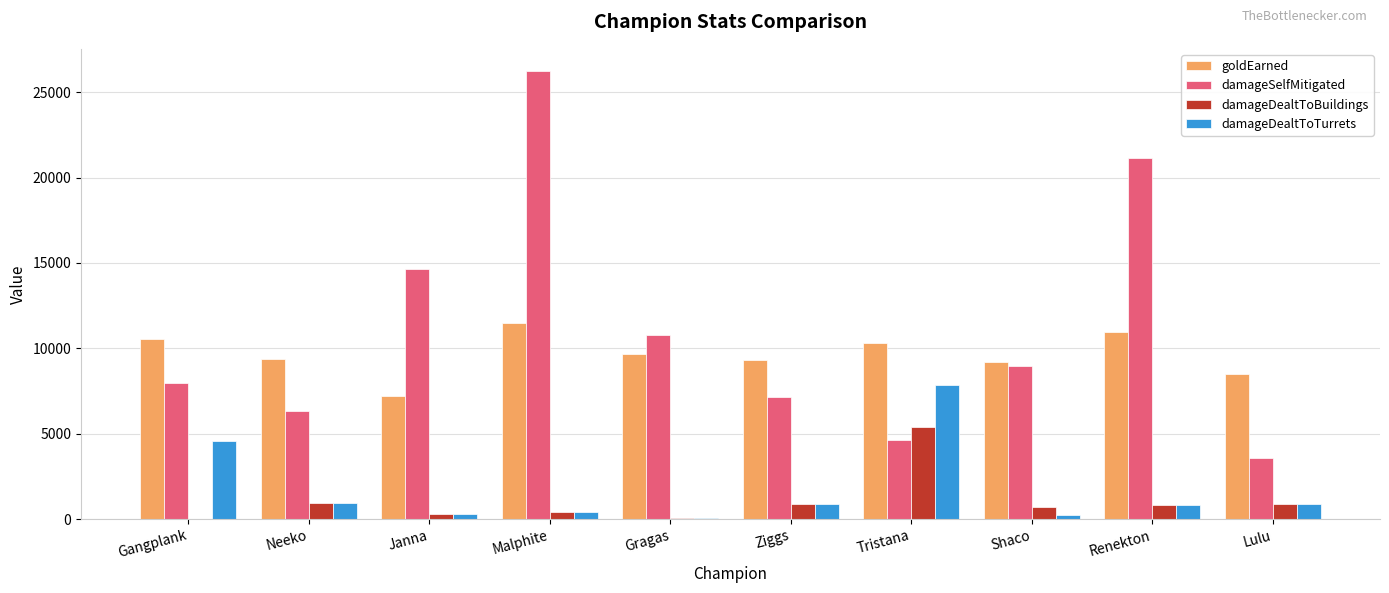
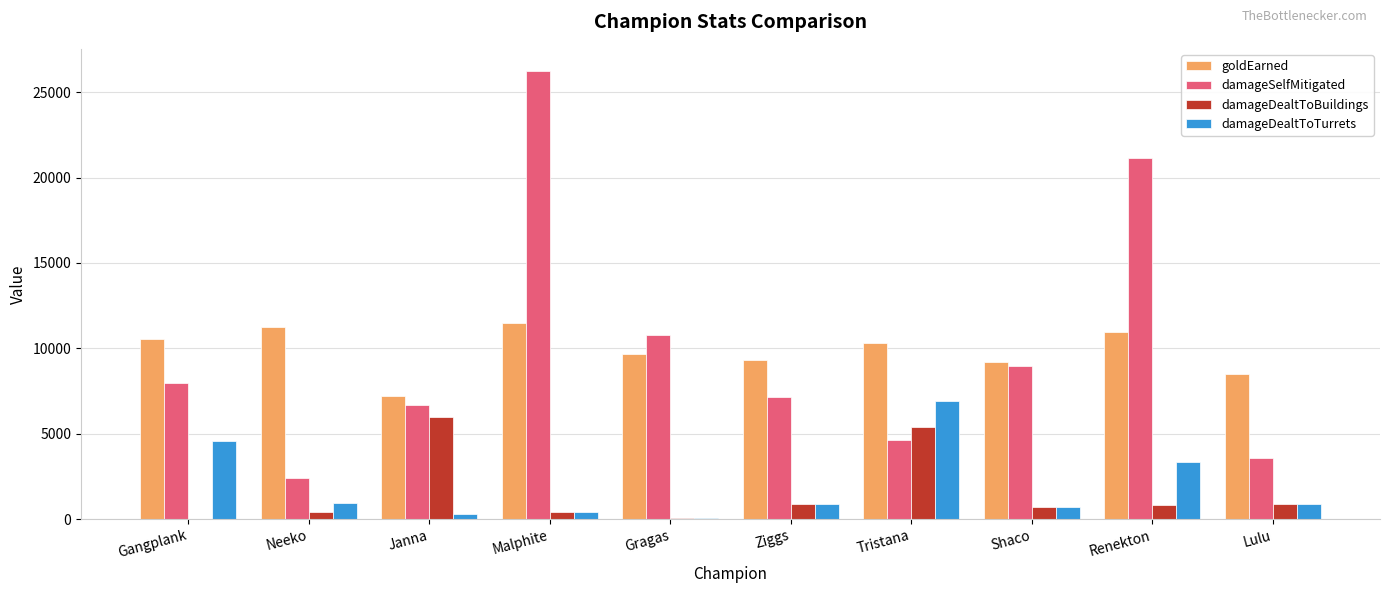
  {
    "goldEarned": {
      "Gangplank": 10500,
-     "Neeko": 9400,
+     "Neeko": 11300,
      "Janna": 7200,
      "Malphite": 11500,
      "Gragas": 9700,
      "Ziggs": 9300,
      "Tristana": 10300,
      "Shaco": 9200,
      "Renekton": 11000,
      "Lulu": 8500
    },
    "damageSelfMitigated": {
      "Gangplank": 8000,
-     "Neeko": 6300,
-     "Janna": 14700,
+     "Neeko": 2400,
+     "Janna": 6700,
      "Malphite": 26200,
      "Gragas": 10800,
      "Ziggs": 7200,
      "Tristana": 4600,
      "Shaco": 9000,
      "Renekton": 21200,
      "Lulu": 3600
    },
    "damageDealtToBuildings": {
      "Gangplank": 0,
-     "Neeko": 900,
-     "Janna": 300,
+     "Neeko": 400,
+     "Janna": 6000,
      "Malphite": 400,
      "Ziggs": 900,
      "Tristana": 5400,
      "Shaco": 700,
      "Renekton": 800,
      "Lulu": 900
    },
    "damageDealtToTurrets": {
      "Gangplank": 4600,
      "Neeko": 900,
      "Janna": 300,
      "Malphite": 400,
      "Ziggs": 900,
-     "Tristana": 7900,
-     "Shaco": 300,
-     "Renekton": 800,
+     "Tristana": 6900,
+     "Shaco": 700,
+     "Renekton": 3300,
      "Lulu": 900
    }
  }
